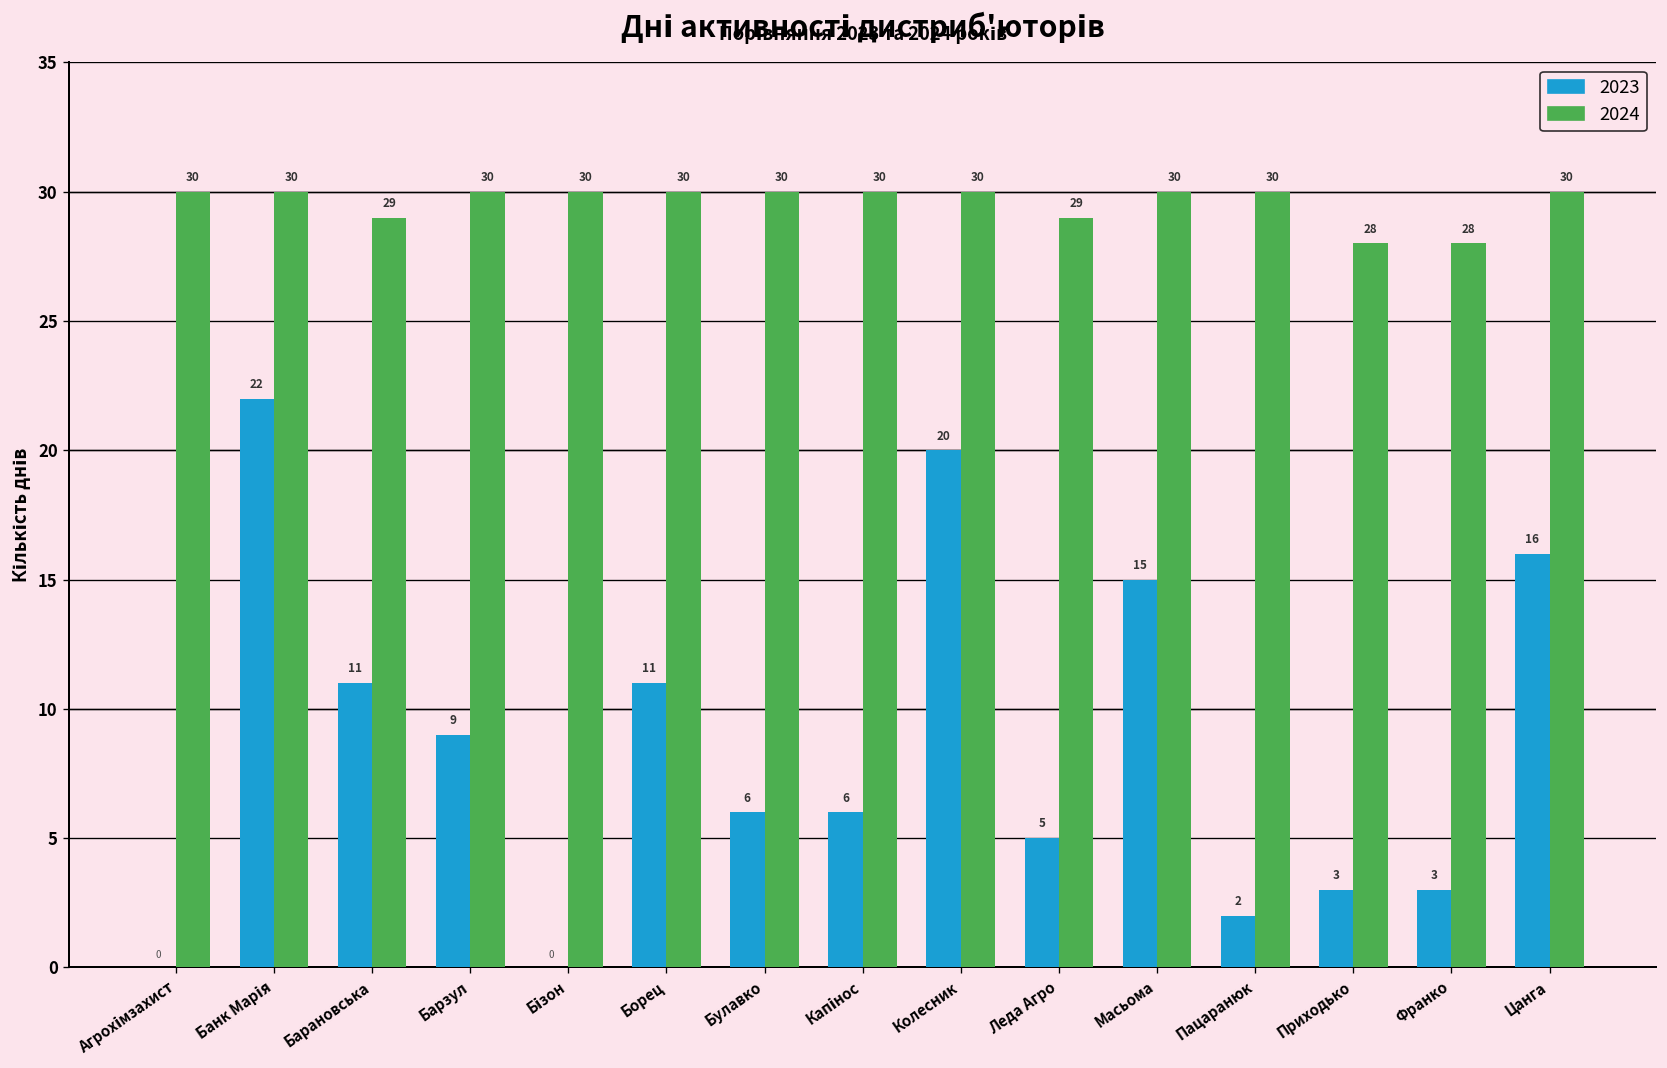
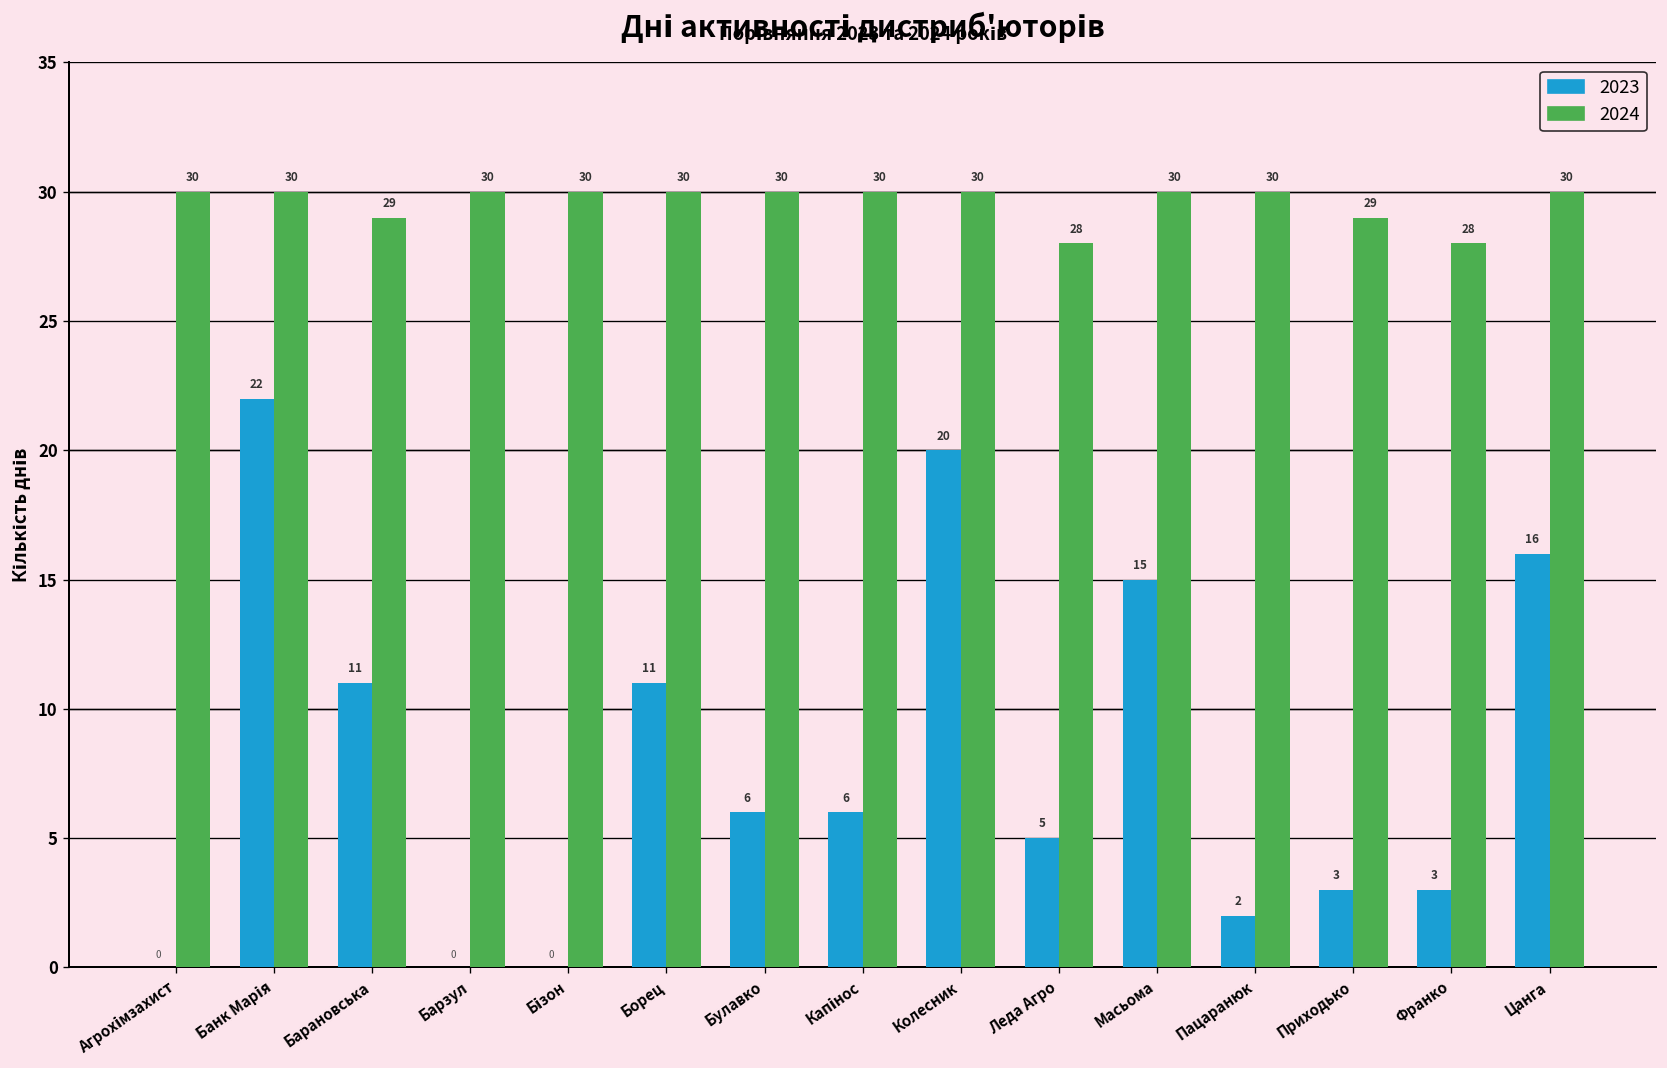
  {
    "2023": {
      "Агрохімзахист": 0,
      "Банк Марія": 22,
      "Барановська": 11,
-     "Барзул": 9,
+     "Барзул": 0,
      "Бізон": 0,
      "Борец": 11,
      "Булавко": 6,
      "Капінос": 6,
      "Колесник": 20,
      "Леда Агро": 5,
      "Масьома": 15,
      "Пацаранюк": 2,
      "Приходько": 3,
      "Франко": 3,
      "Цанга": 16
    },
    "2024": {
      "Агрохімзахист": 30,
      "Банк Марія": 30,
      "Барановська": 29,
      "Барзул": 30,
      "Бізон": 30,
      "Борец": 30,
      "Булавко": 30,
      "Капінос": 30,
      "Колесник": 30,
-     "Леда Агро": 29,
+     "Леда Агро": 28,
      "Масьома": 30,
      "Пацаранюк": 30,
-     "Приходько": 28,
+     "Приходько": 29,
      "Франко": 28,
      "Цанга": 30
    }
  }
